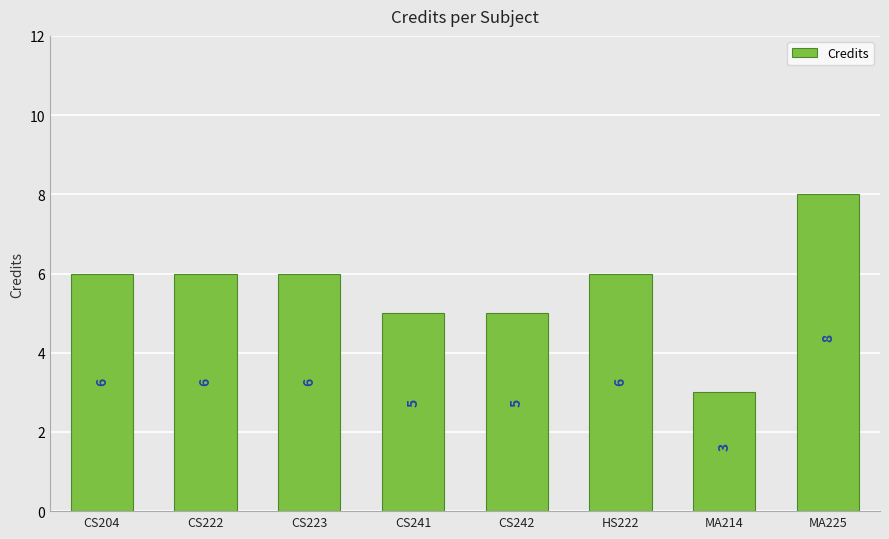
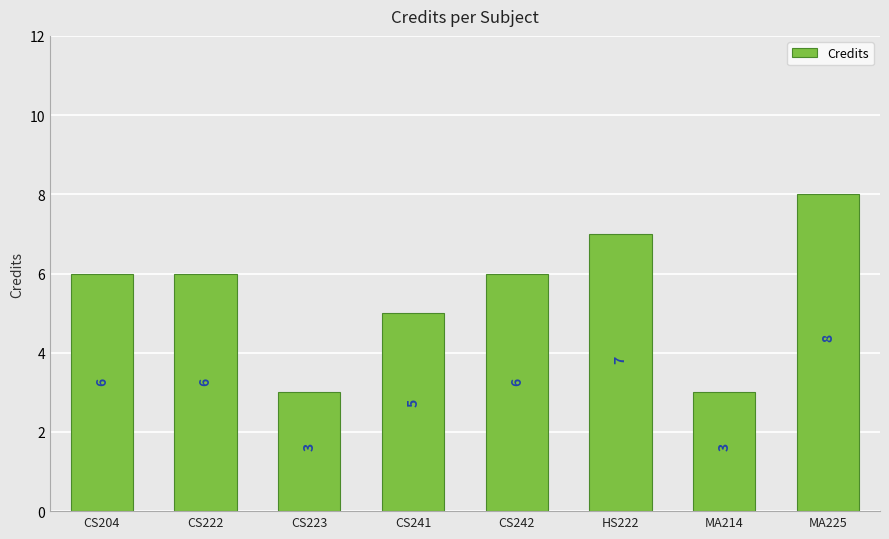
  {
    "CS204": 6,
    "CS222": 6,
-   "CS223": 6,
+   "CS223": 3,
    "CS241": 5,
-   "CS242": 5,
-   "HS222": 6,
+   "CS242": 6,
+   "HS222": 7,
    "MA214": 3,
    "MA225": 8
  }
